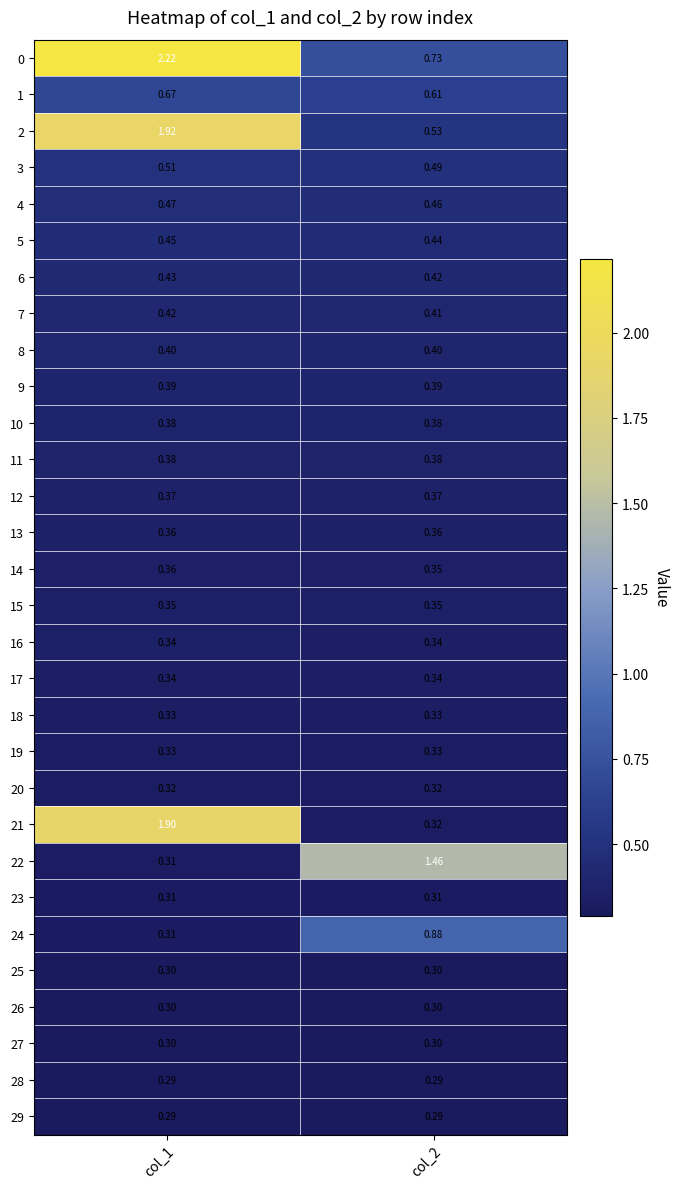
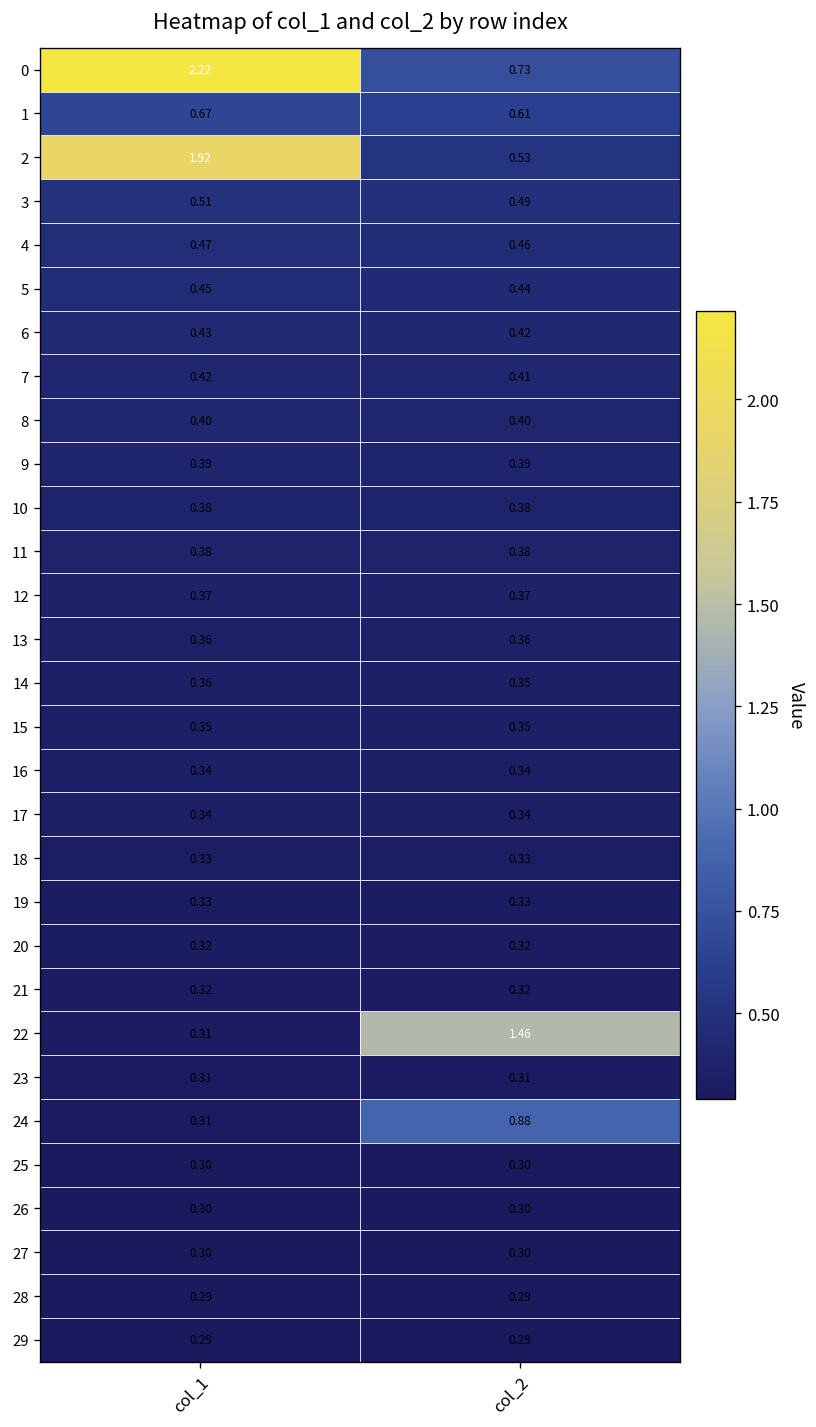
  {
    "0": {
      "col_1": 2.22,
      "col_2": 0.73
    },
    "1": {
      "col_1": 0.67,
      "col_2": 0.61
    },
    "2": {
      "col_1": 1.92,
      "col_2": 0.53
    },
    "3": {
      "col_1": 0.51,
      "col_2": 0.49
    },
    "4": {
      "col_1": 0.47,
      "col_2": 0.46
    },
    "5": {
      "col_1": 0.45,
      "col_2": 0.44
    },
    "6": {
      "col_1": 0.43,
      "col_2": 0.42
    },
    "7": {
      "col_1": 0.42,
      "col_2": 0.41
    },
    "8": {
      "col_1": 0.40,
      "col_2": 0.40
    },
    "9": {
      "col_1": 0.39,
      "col_2": 0.39
    },
    "10": {
      "col_1": 0.38,
      "col_2": 0.38
    },
    "11": {
      "col_1": 0.38,
      "col_2": 0.38
    },
    "12": {
      "col_1": 0.37,
      "col_2": 0.37
    },
    "13": {
      "col_1": 0.36,
      "col_2": 0.36
    },
    "14": {
      "col_1": 0.36,
      "col_2": 0.35
    },
    "15": {
      "col_1": 0.35,
      "col_2": 0.35
    },
    "16": {
      "col_1": 0.34,
      "col_2": 0.34
    },
    "17": {
      "col_1": 0.34,
      "col_2": 0.34
    },
    "18": {
      "col_1": 0.33,
      "col_2": 0.33
    },
    "19": {
      "col_1": 0.33,
      "col_2": 0.33
    },
    "20": {
      "col_1": 0.32,
      "col_2": 0.32
    },
    "21": {
-     "col_1": 1.90,
+     "col_1": 0.32,
      "col_2": 0.32
    },
    "22": {
      "col_1": 0.31,
      "col_2": 1.46
    },
    "23": {
      "col_1": 0.31,
      "col_2": 0.31
    },
    "24": {
      "col_1": 0.31,
      "col_2": 0.88
    },
    "25": {
      "col_1": 0.30,
      "col_2": 0.30
    },
    "26": {
      "col_1": 0.30,
      "col_2": 0.30
    },
    "27": {
      "col_1": 0.30,
      "col_2": 0.30
    },
    "28": {
      "col_1": 0.29,
      "col_2": 0.29
    },
    "29": {
      "col_1": 0.29,
      "col_2": 0.29
    }
  }
